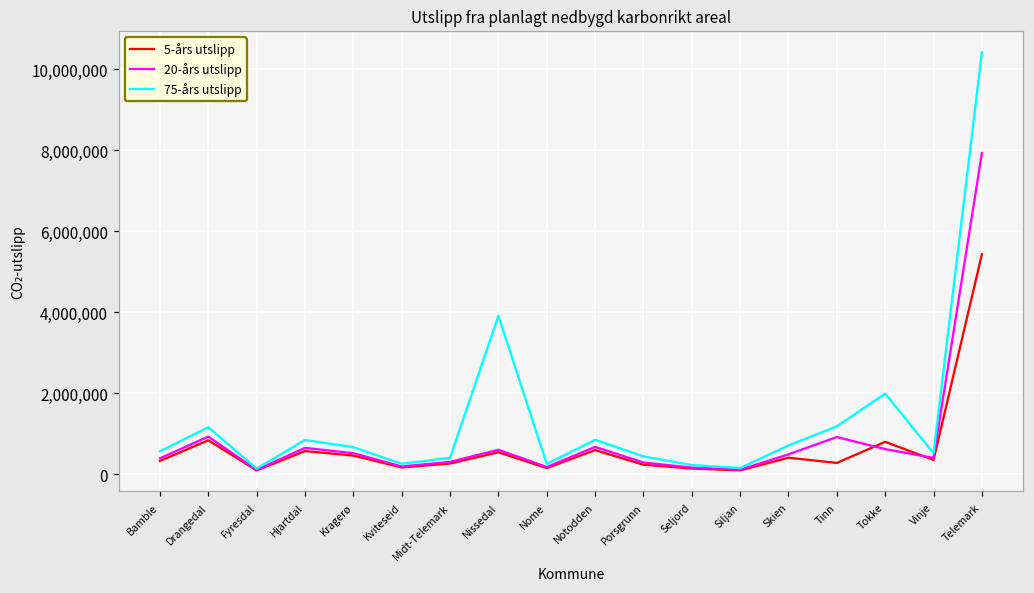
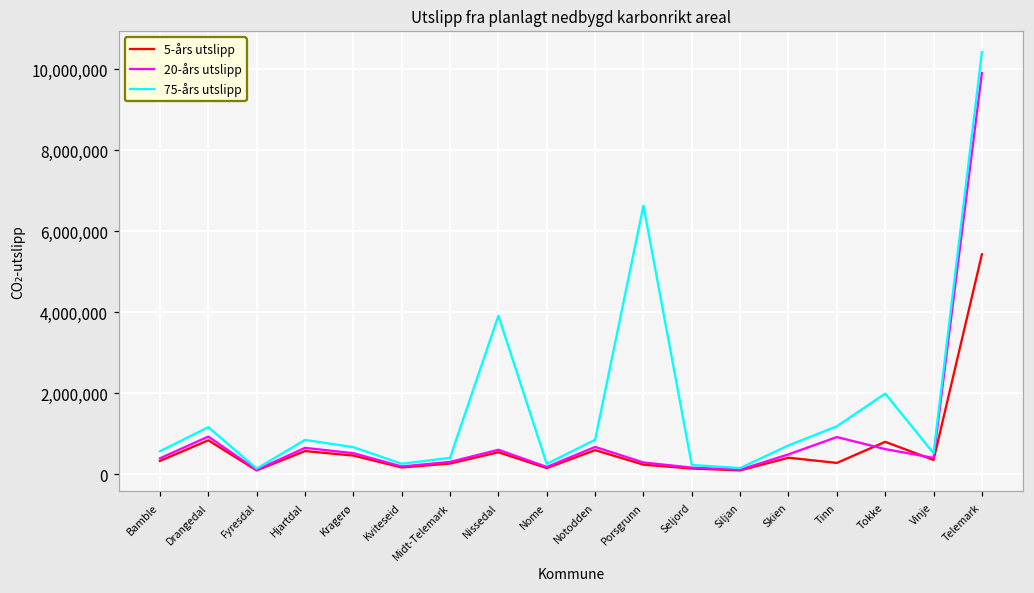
  {
    "5-års utslipp": {
      "Drangedal": "800,000",
      "Hjartdal": "600,000",
      "Notodden": "600,000",
      "Skien": "400,000",
      "Tinn": "300,000",
      "Tokke": "800,000",
      "Telemark": "5,400,000"
    },
    "20-års utslipp": {
      "Drangedal": "900,000",
      "Hjartdal": "700,000",
      "Notodden": "700,000",
      "Skien": "500,000",
      "Tinn": "900,000",
      "Tokke": "600,000",
-     "Telemark": "7,900,000"
+     "Telemark": "9,900,000"
    },
    "75-års utslipp": {
      "Bamble": "600,000",
      "Drangedal": "1,200,000",
      "Hjartdal": "900,000",
      "Kragerø": "700,000",
      "Midt-Telemark": "400,000",
      "Nissedal": "3,900,000",
      "Nome": "300,000",
      "Notodden": "900,000",
-     "Porsgrunn": "400,000",
+     "Porsgrunn": "6,600,000",
      "Skien": "700,000",
      "Tinn": "1,200,000",
      "Tokke": "2,000,000",
      "Vinje": "500,000",
      "Telemark": "10,400,000"
    }
  }
